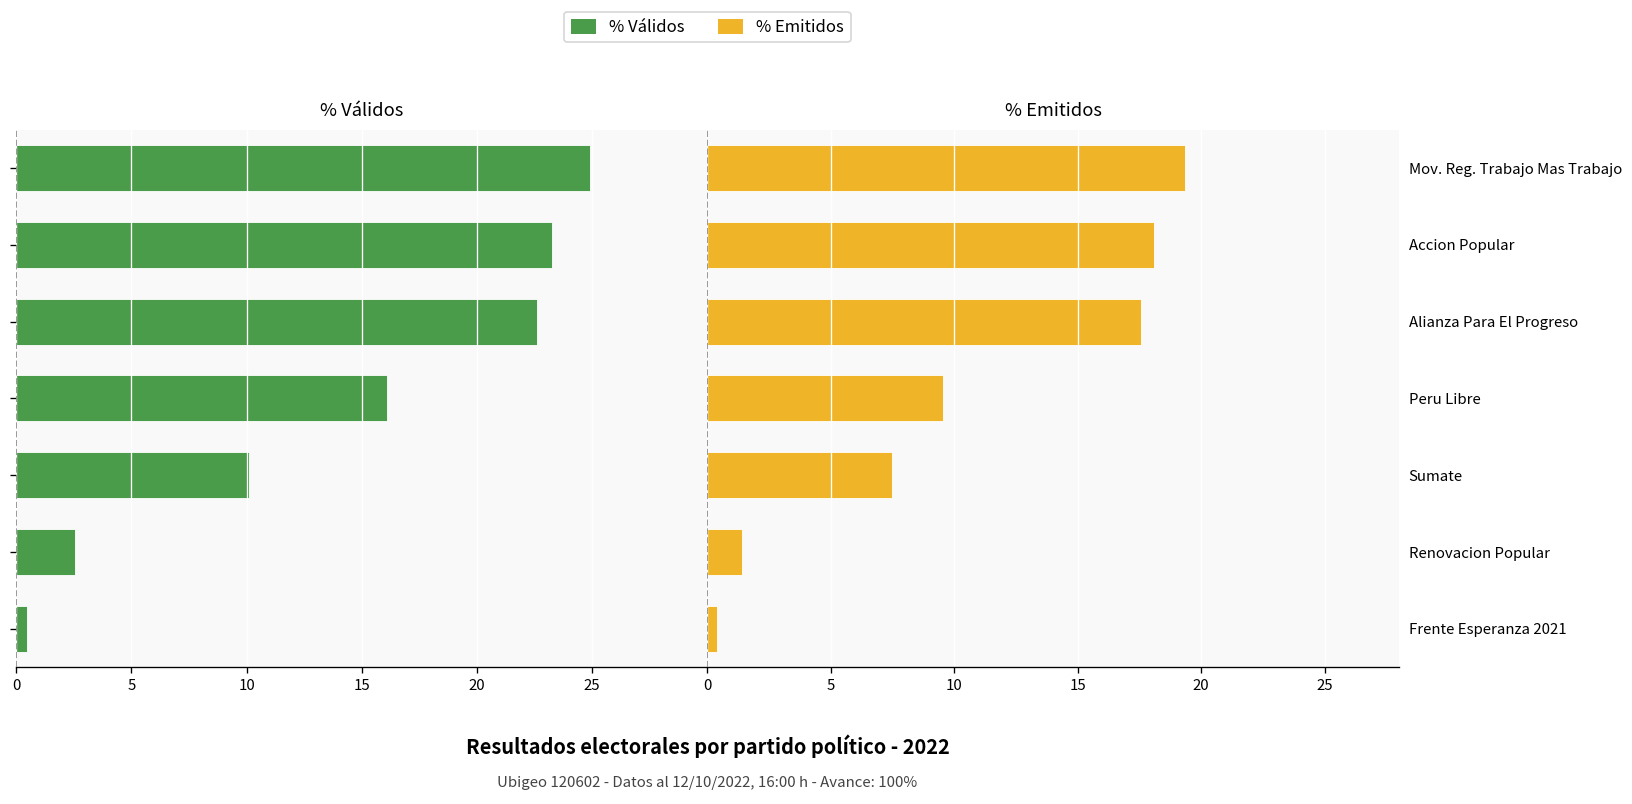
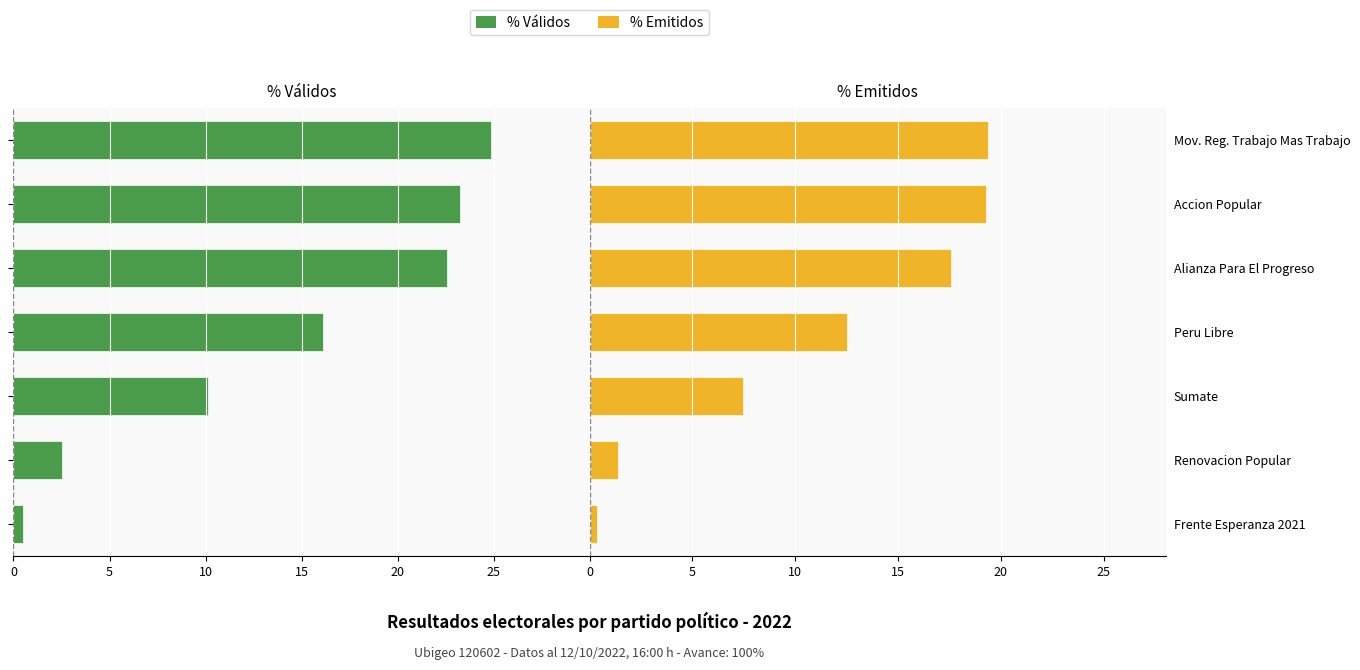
  {
    "% Emitidos": {
      "Mov. Reg. Trabajo Mas Trabajo": 19.4,
-     "Accion Popular": 18.1,
+     "Accion Popular": 19.3,
      "Alianza Para El Progreso": 17.6,
-     "Peru Libre": 9.5,
+     "Peru Libre": 12.5,
      "Sumate": 7.5,
      "Renovacion Popular": 1.4,
      "Frente Esperanza 2021": 0.4
    }
  }
